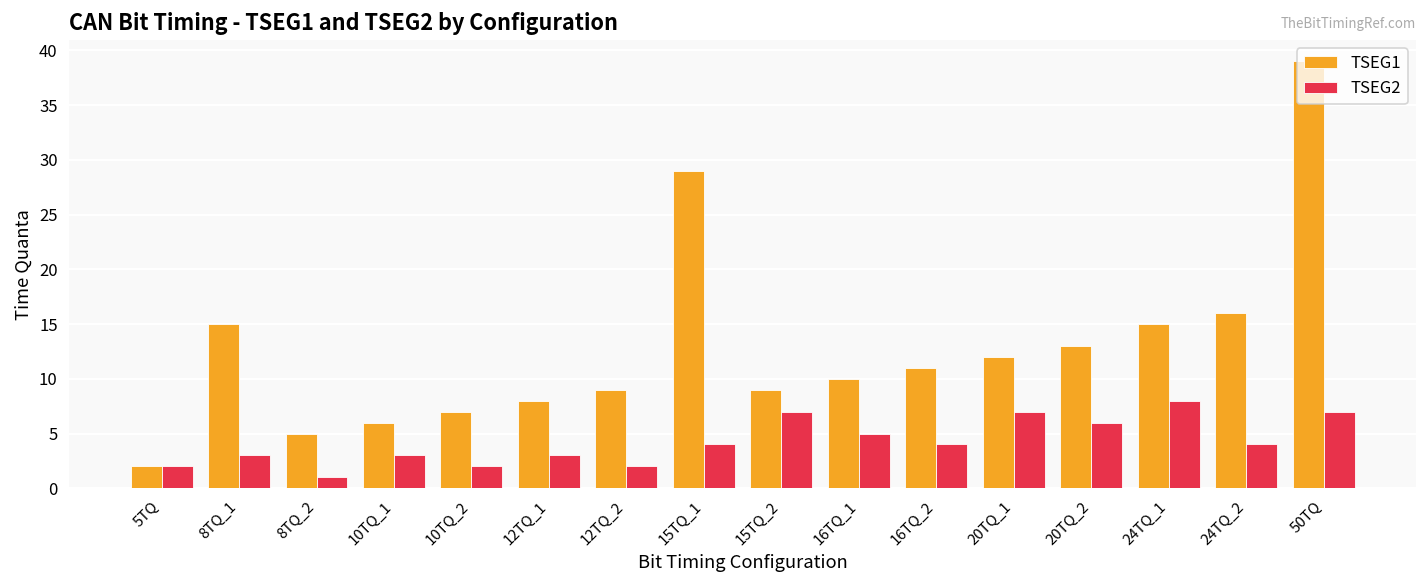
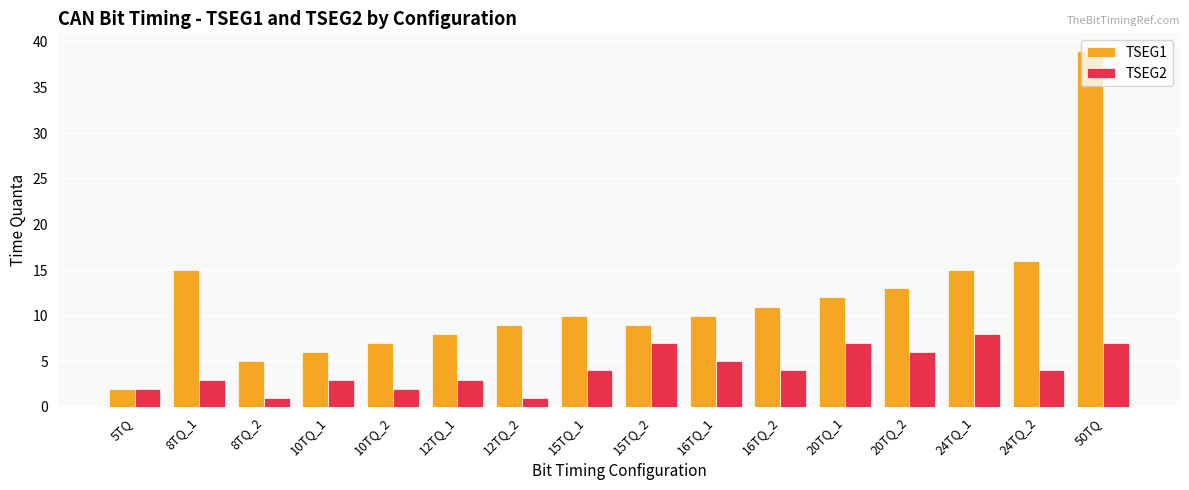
  {
    "TSEG1": {
      "5TQ": 2,
      "8TQ_1": 15,
      "8TQ_2": 5,
      "10TQ_1": 6,
      "10TQ_2": 7,
      "12TQ_1": 8,
      "12TQ_2": 9,
-     "15TQ_1": 29,
+     "15TQ_1": 10,
      "15TQ_2": 9,
      "16TQ_1": 10,
      "16TQ_2": 11,
      "20TQ_1": 12,
      "20TQ_2": 13,
      "24TQ_1": 15,
      "24TQ_2": 16
    },
    "TSEG2": {
      "5TQ": 2,
      "8TQ_1": 3,
      "8TQ_2": 1,
      "10TQ_1": 3,
      "10TQ_2": 2,
      "12TQ_1": 3,
-     "12TQ_2": 2,
+     "12TQ_2": 1,
      "15TQ_1": 4,
      "15TQ_2": 7,
      "16TQ_1": 5,
      "16TQ_2": 4,
      "20TQ_1": 7,
      "20TQ_2": 6,
      "24TQ_1": 8,
      "24TQ_2": 4,
      "50TQ": 7
    }
  }
